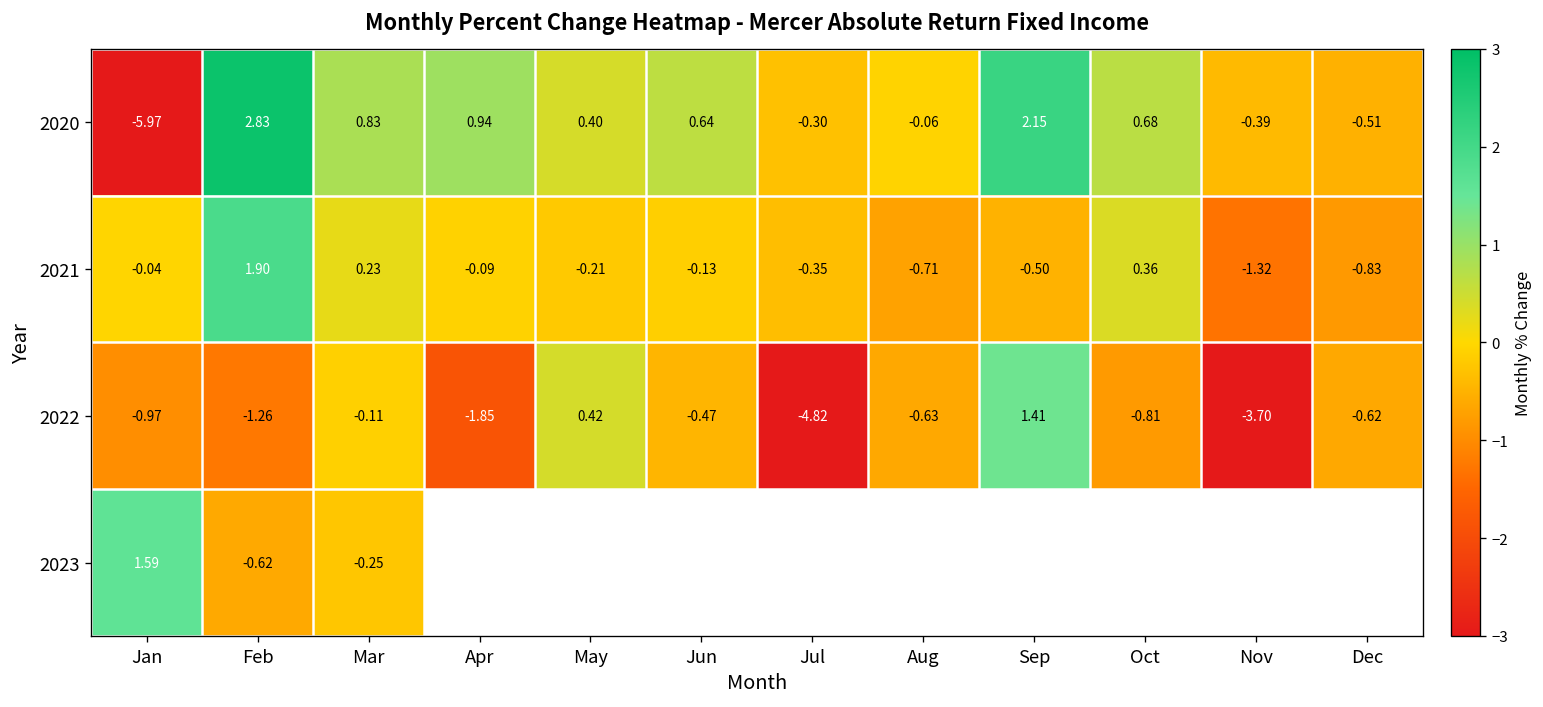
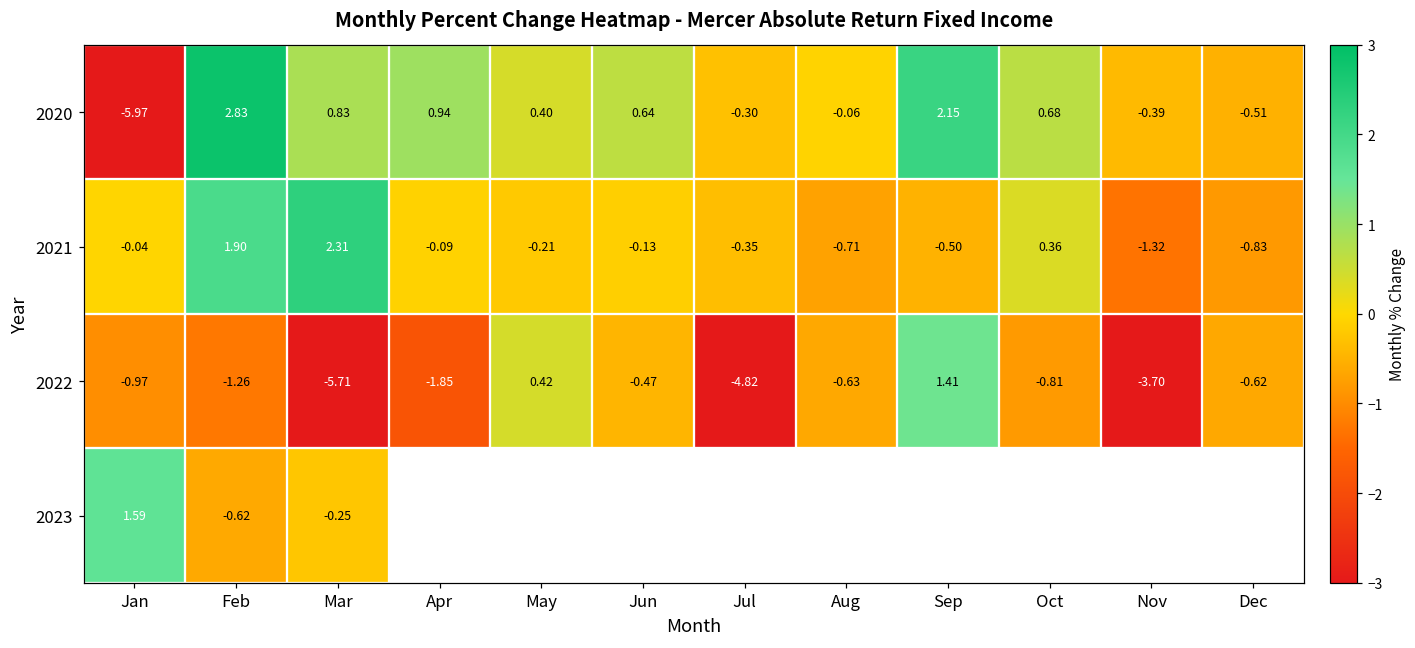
  {
    "2020": {
      "Jan": -5.97,
      "Feb": 2.83,
      "Mar": 0.83,
      "Apr": 0.94,
      "May": 0.40,
      "Jun": 0.64,
      "Jul": -0.30,
      "Aug": -0.06,
      "Sep": 2.15,
      "Oct": 0.68,
      "Nov": -0.39,
      "Dec": -0.51
    },
    "2021": {
      "Jan": -0.04,
      "Feb": 1.90,
-     "Mar": 0.23,
+     "Mar": 2.31,
      "Apr": -0.09,
      "May": -0.21,
      "Jun": -0.13,
      "Jul": -0.35,
      "Aug": -0.71,
      "Sep": -0.50,
      "Oct": 0.36,
      "Nov": -1.32,
      "Dec": -0.83
    },
    "2022": {
      "Jan": -0.97,
      "Feb": -1.26,
-     "Mar": -0.11,
+     "Mar": -5.71,
      "Apr": -1.85,
      "May": 0.42,
      "Jun": -0.47,
      "Jul": -4.82,
      "Aug": -0.63,
      "Sep": 1.41,
      "Oct": -0.81,
      "Nov": -3.70,
      "Dec": -0.62
    },
    "2023": {
      "Jan": 1.59,
      "Feb": -0.62,
      "Mar": -0.25
    }
  }
